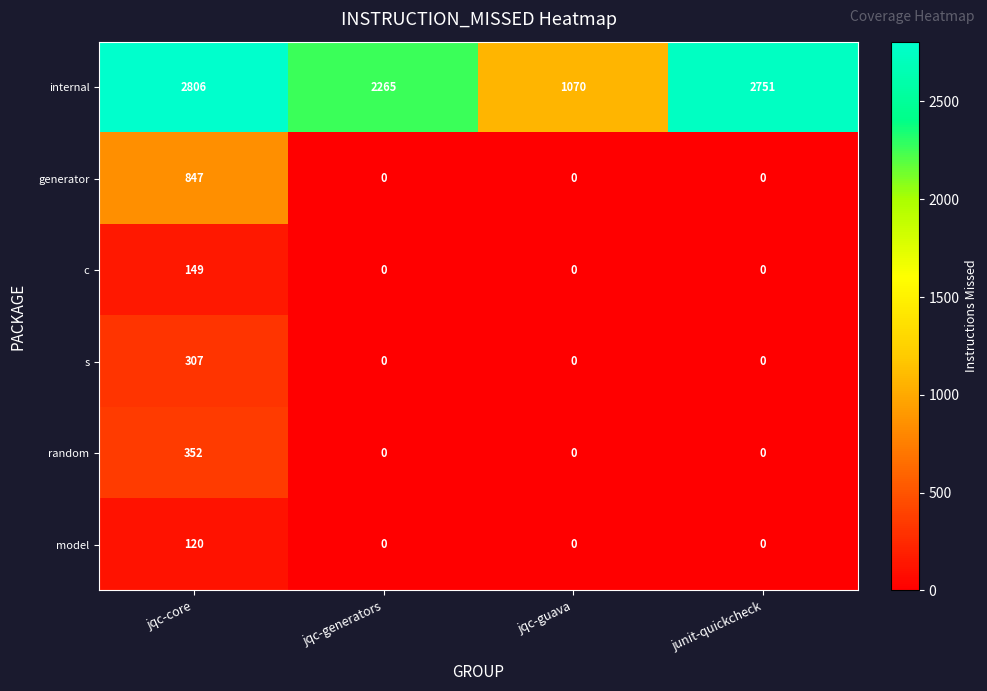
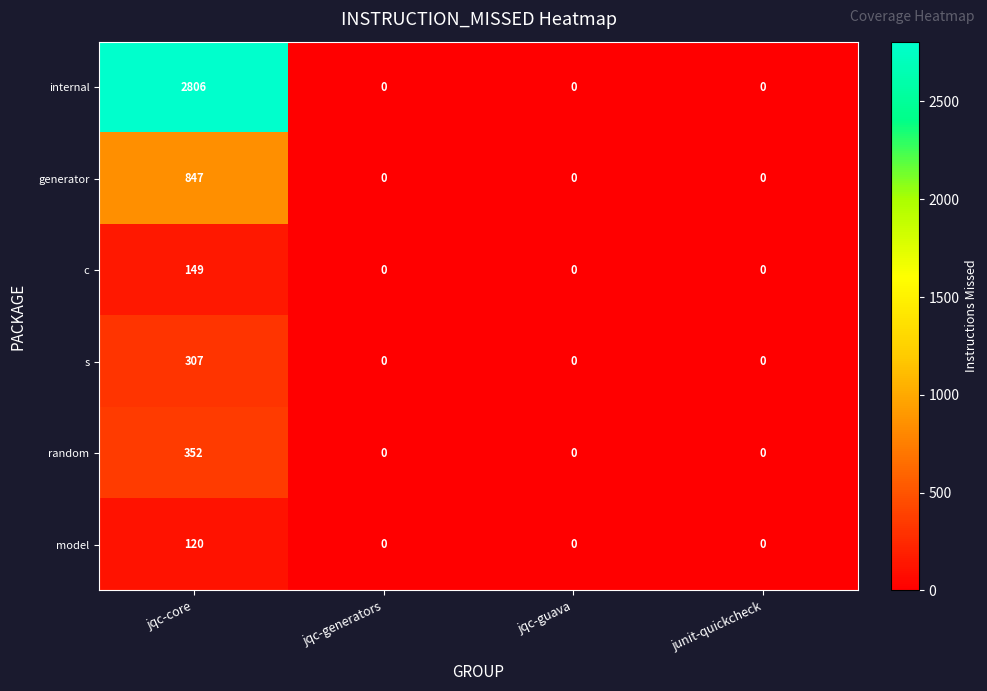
  {
    "internal": {
      "jqc-core": 2806,
-     "jqc-generators": 2265,
-     "jqc-guava": 1070,
-     "junit-quickcheck": 2751
+     "jqc-generators": 0,
+     "jqc-guava": 0,
+     "junit-quickcheck": 0
    },
    "generator": {
      "jqc-core": 847,
      "jqc-generators": 0,
      "jqc-guava": 0,
      "junit-quickcheck": 0
    },
    "c": {
      "jqc-core": 149,
      "jqc-generators": 0,
      "jqc-guava": 0,
      "junit-quickcheck": 0
    },
    "s": {
      "jqc-core": 307,
      "jqc-generators": 0,
      "jqc-guava": 0,
      "junit-quickcheck": 0
    },
    "random": {
      "jqc-core": 352,
      "jqc-generators": 0,
      "jqc-guava": 0,
      "junit-quickcheck": 0
    },
    "model": {
      "jqc-core": 120,
      "jqc-generators": 0,
      "jqc-guava": 0,
      "junit-quickcheck": 0
    }
  }
